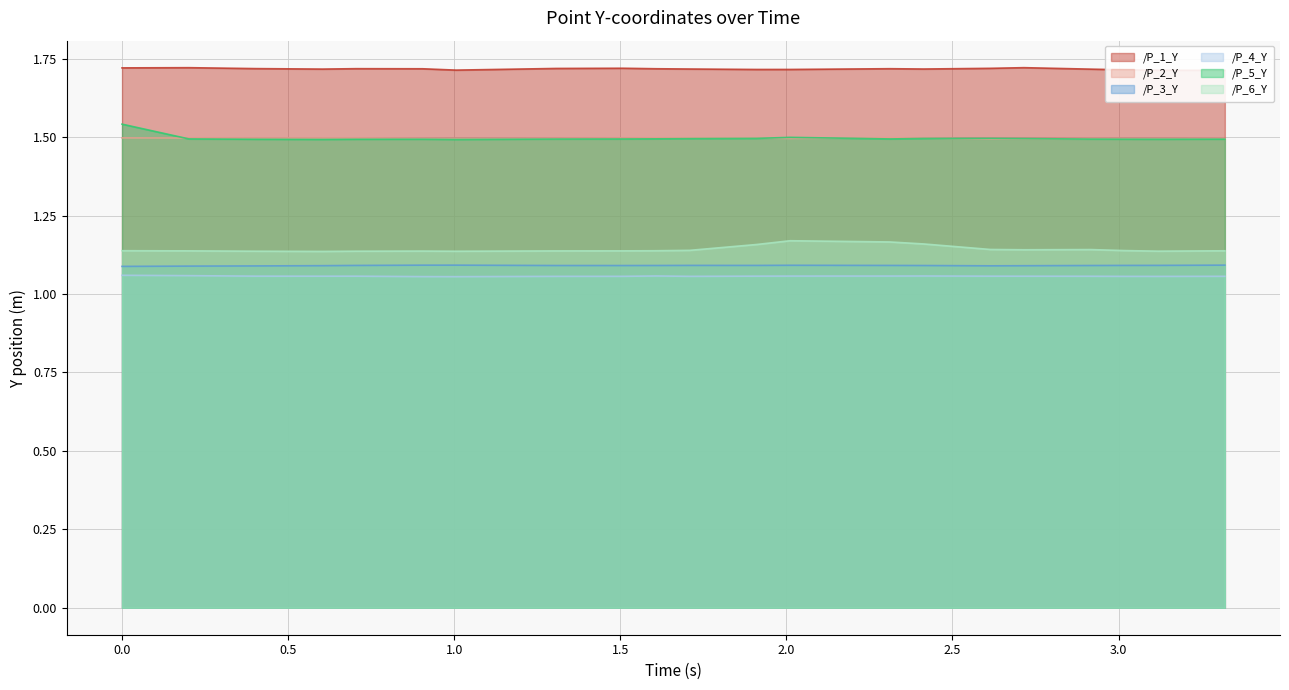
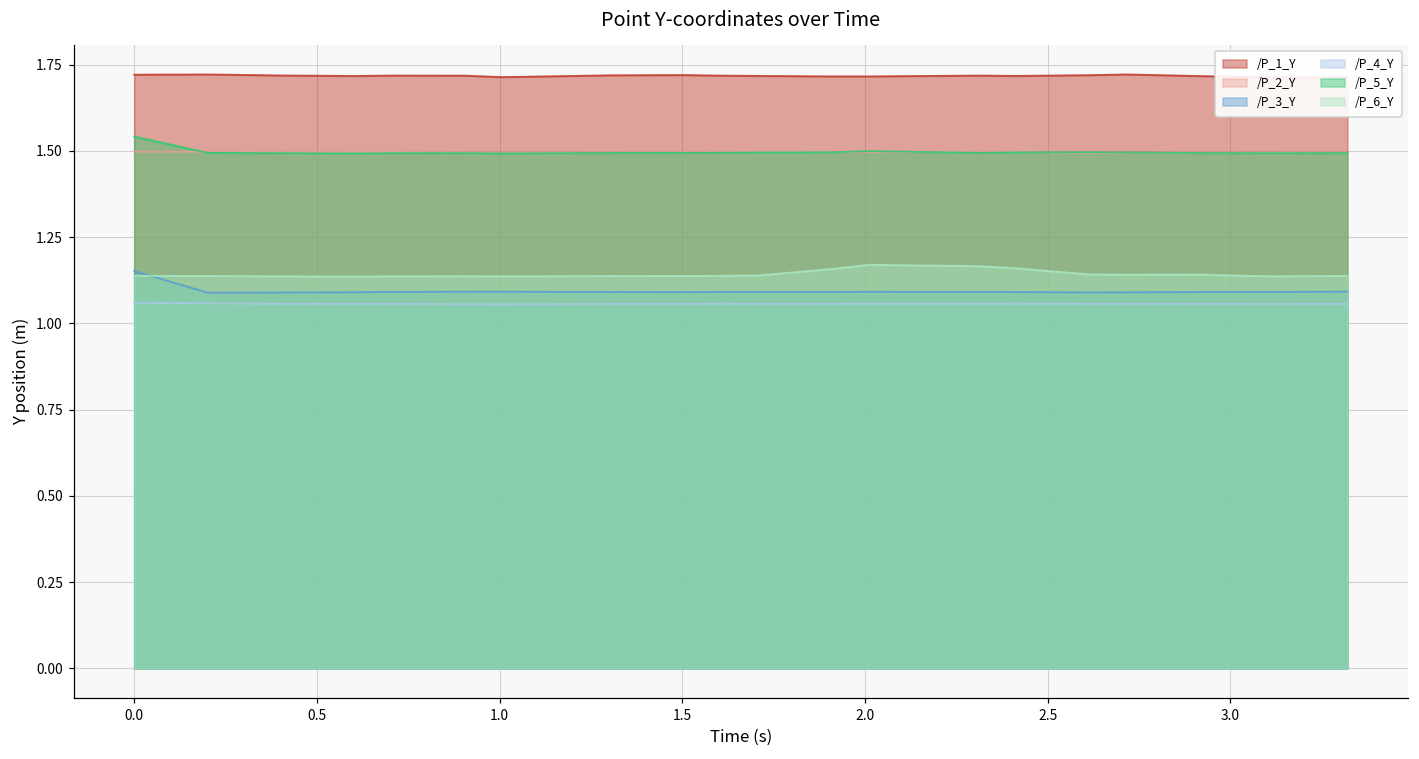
  {
    "/P_1_Y": {
      "0.0": 1.72
    },
    "/P_2_Y": {
      "0.0": 1.50
    },
    "/P_3_Y": {
-     "0.0": 1.09
+     "0.0": 1.15
    },
    "/P_5_Y": {
      "0.0": 1.54
    }
  }
